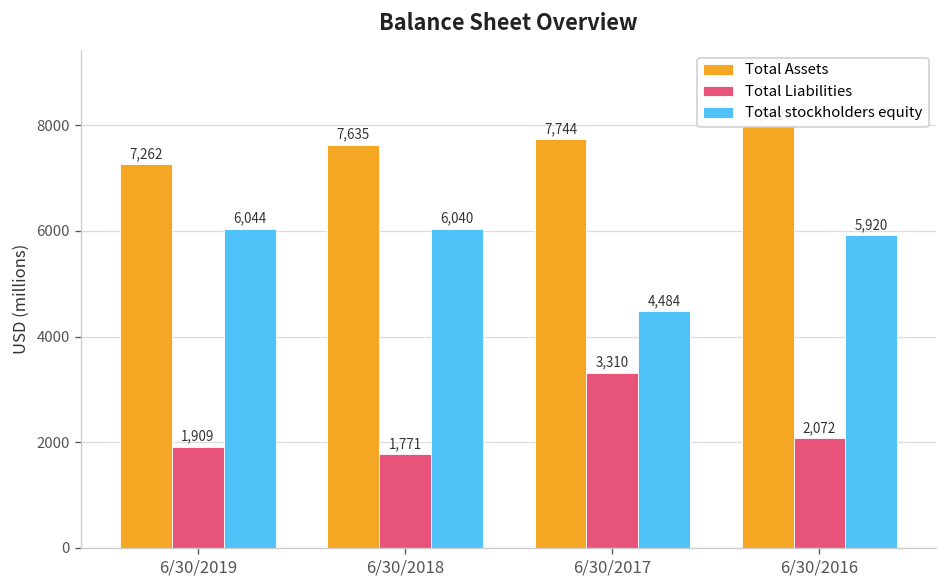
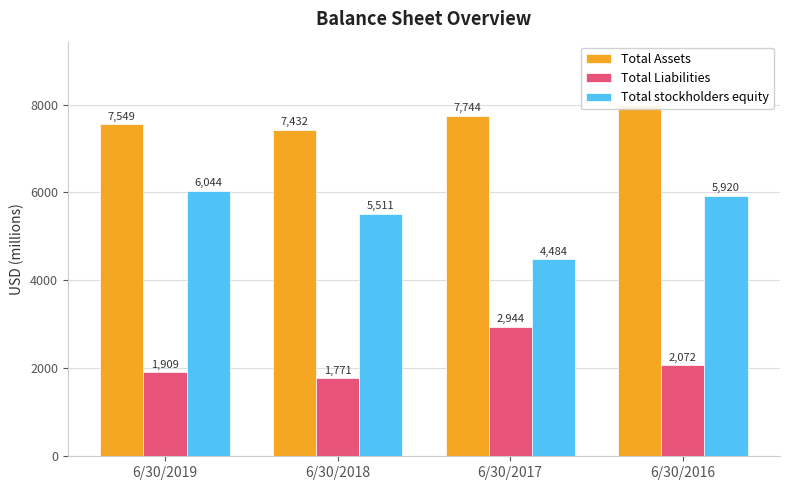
  {
    "Total Assets": {
-     "6/30/2019": "7,262",
-     "6/30/2018": "7,635",
+     "6/30/2019": "7,549",
+     "6/30/2018": "7,432",
      "6/30/2017": "7,744"
    },
    "Total Liabilities": {
      "6/30/2019": "1,909",
      "6/30/2018": "1,771",
-     "6/30/2017": "3,310",
+     "6/30/2017": "2,944",
      "6/30/2016": "2,072"
    },
    "Total stockholders equity": {
      "6/30/2019": "6,044",
-     "6/30/2018": "6,040",
+     "6/30/2018": "5,511",
      "6/30/2017": "4,484",
      "6/30/2016": "5,920"
    }
  }
